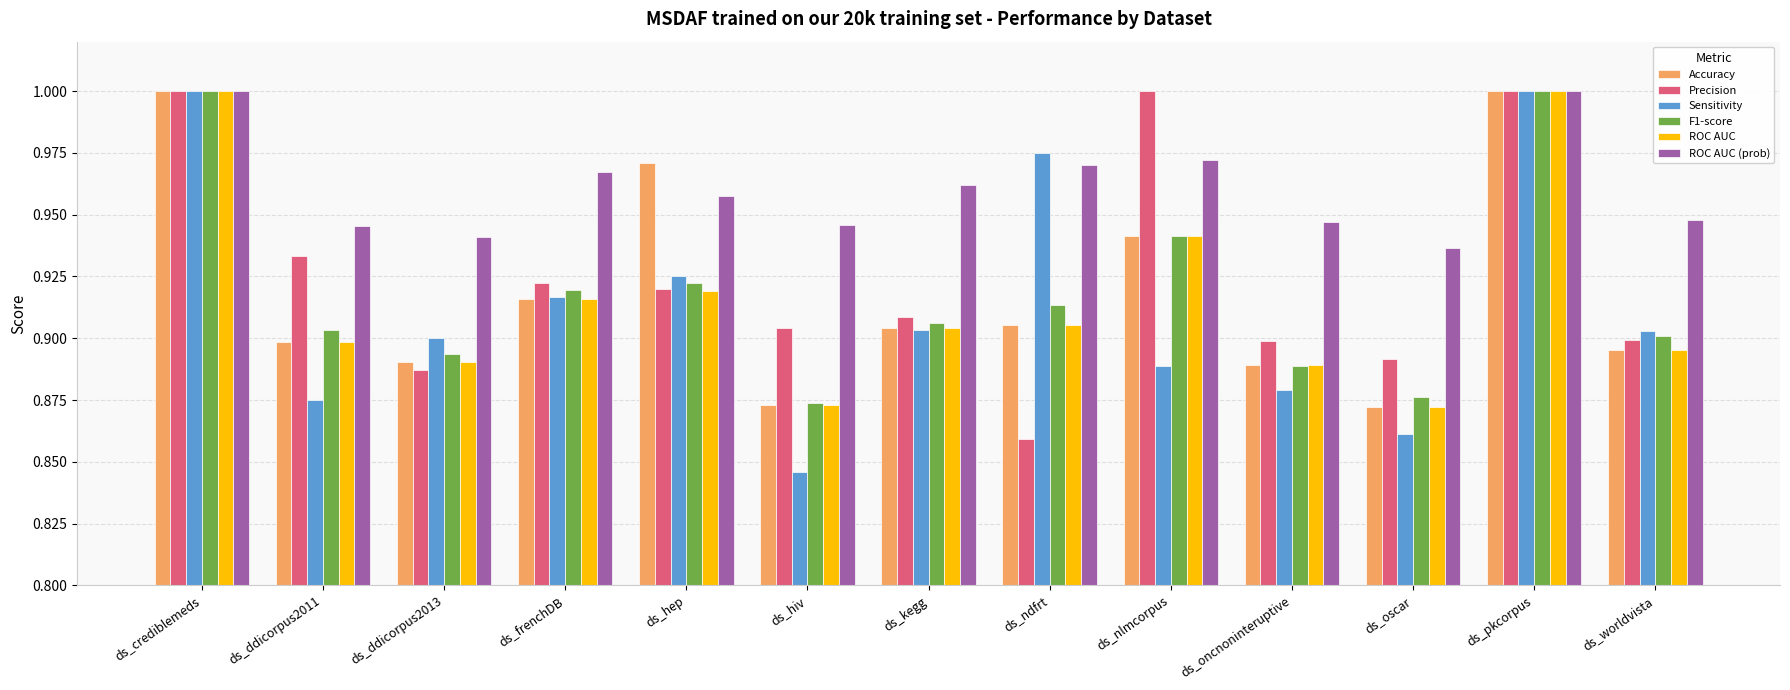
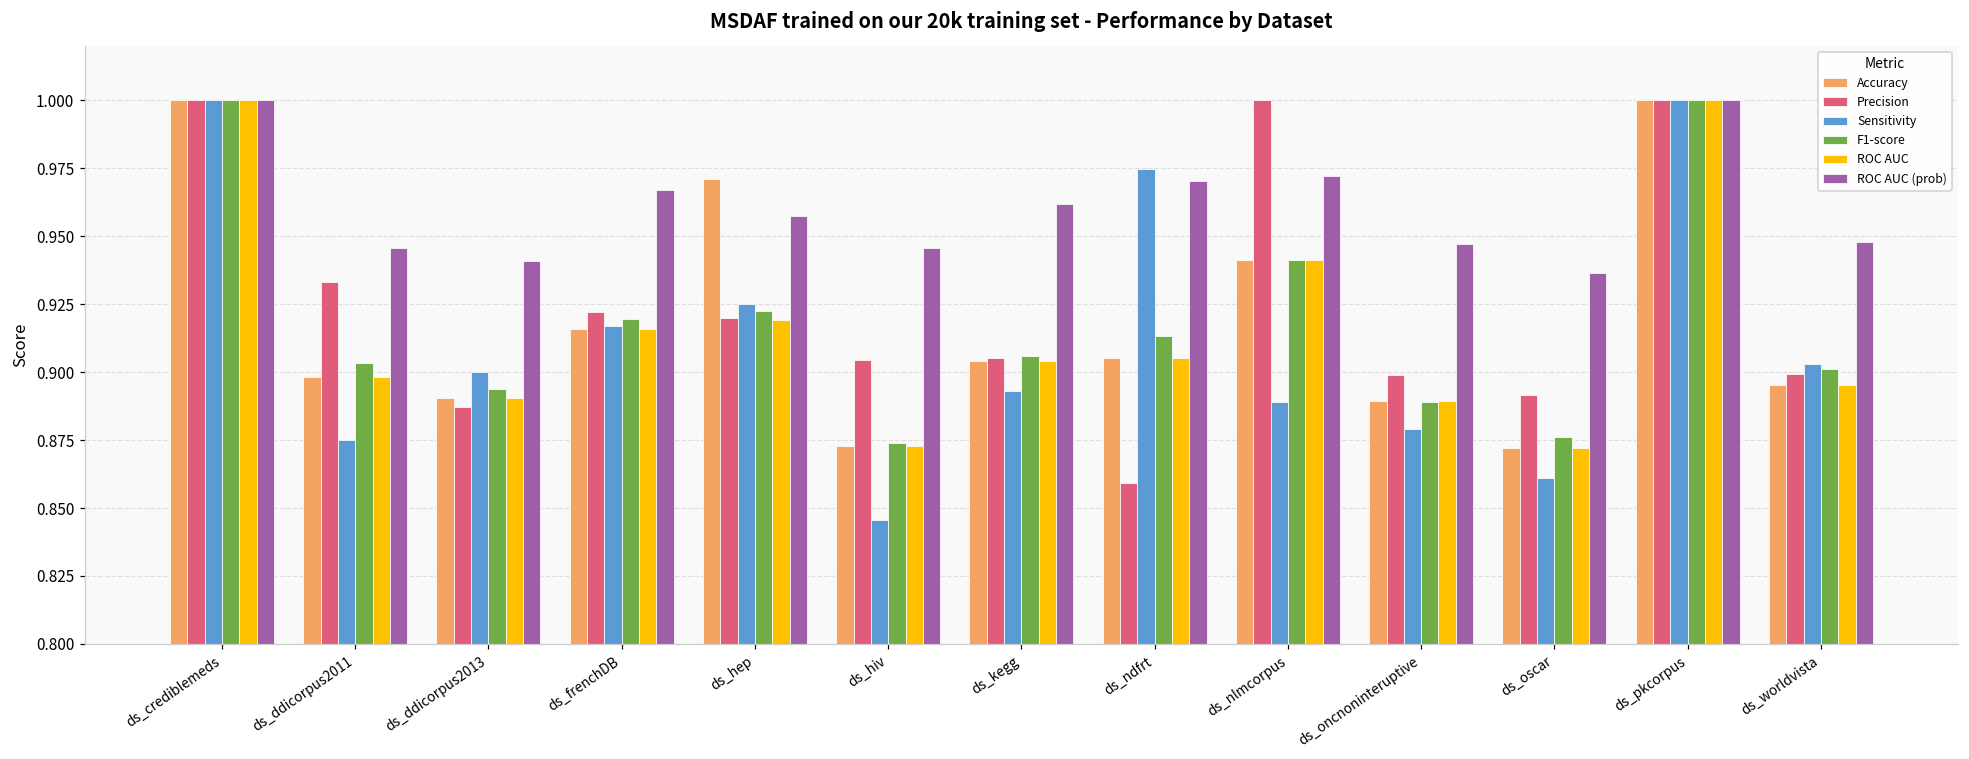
  {
    "Accuracy": {
      "ds_crediblemeds": 1.000,
      "ds_ddicorpus2011": 0.898,
      "ds_ddicorpus2013": 0.891,
      "ds_frenchDB": 0.916,
      "ds_hep": 0.971,
      "ds_hiv": 0.873,
      "ds_kegg": 0.904,
      "ds_ndfrt": 0.905,
      "ds_nlmcorpus": 0.941,
      "ds_oncnoninteruptive": 0.889,
      "ds_oscar": 0.872,
      "ds_pkcorpus": 1.000,
      "ds_worldvista": 0.895
    },
    "Precision": {
      "ds_crediblemeds": 1.000,
      "ds_ddicorpus2011": 0.933,
      "ds_ddicorpus2013": 0.887,
      "ds_frenchDB": 0.922,
      "ds_hep": 0.920,
      "ds_hiv": 0.904,
-     "ds_kegg": 0.909,
+     "ds_kegg": 0.905,
      "ds_ndfrt": 0.859,
      "ds_nlmcorpus": 1.000,
      "ds_oncnoninteruptive": 0.899,
      "ds_oscar": 0.892,
      "ds_pkcorpus": 1.000,
      "ds_worldvista": 0.899
    },
    "Sensitivity": {
      "ds_crediblemeds": 1.000,
      "ds_ddicorpus2011": 0.875,
      "ds_ddicorpus2013": 0.900,
      "ds_frenchDB": 0.917,
      "ds_hep": 0.925,
      "ds_hiv": 0.846,
-     "ds_kegg": 0.904,
+     "ds_kegg": 0.893,
      "ds_ndfrt": 0.975,
      "ds_nlmcorpus": 0.889,
      "ds_oncnoninteruptive": 0.879,
      "ds_oscar": 0.861,
      "ds_pkcorpus": 1.000,
      "ds_worldvista": 0.903
    },
    "F1-score": {
      "ds_crediblemeds": 1.000,
      "ds_ddicorpus2011": 0.903,
      "ds_ddicorpus2013": 0.894,
      "ds_frenchDB": 0.920,
      "ds_hep": 0.923,
      "ds_hiv": 0.874,
      "ds_kegg": 0.906,
      "ds_ndfrt": 0.913,
      "ds_nlmcorpus": 0.941,
      "ds_oncnoninteruptive": 0.889,
      "ds_oscar": 0.876,
      "ds_pkcorpus": 1.000,
      "ds_worldvista": 0.901
    },
    "ROC AUC": {
      "ds_crediblemeds": 1.000,
      "ds_ddicorpus2011": 0.898,
      "ds_ddicorpus2013": 0.891,
      "ds_frenchDB": 0.916,
      "ds_hep": 0.919,
      "ds_hiv": 0.873,
      "ds_kegg": 0.904,
      "ds_ndfrt": 0.905,
      "ds_nlmcorpus": 0.941,
      "ds_oncnoninteruptive": 0.889,
      "ds_oscar": 0.872,
      "ds_pkcorpus": 1.000,
      "ds_worldvista": 0.895
    },
    "ROC AUC (prob)": {
      "ds_crediblemeds": 1.000,
      "ds_ddicorpus2011": 0.946,
      "ds_ddicorpus2013": 0.941,
      "ds_frenchDB": 0.967,
      "ds_hep": 0.958,
      "ds_hiv": 0.946,
      "ds_kegg": 0.962,
      "ds_ndfrt": 0.970,
      "ds_nlmcorpus": 0.972,
      "ds_oncnoninteruptive": 0.947,
      "ds_oscar": 0.937,
      "ds_pkcorpus": 1.000,
      "ds_worldvista": 0.948
    }
  }
